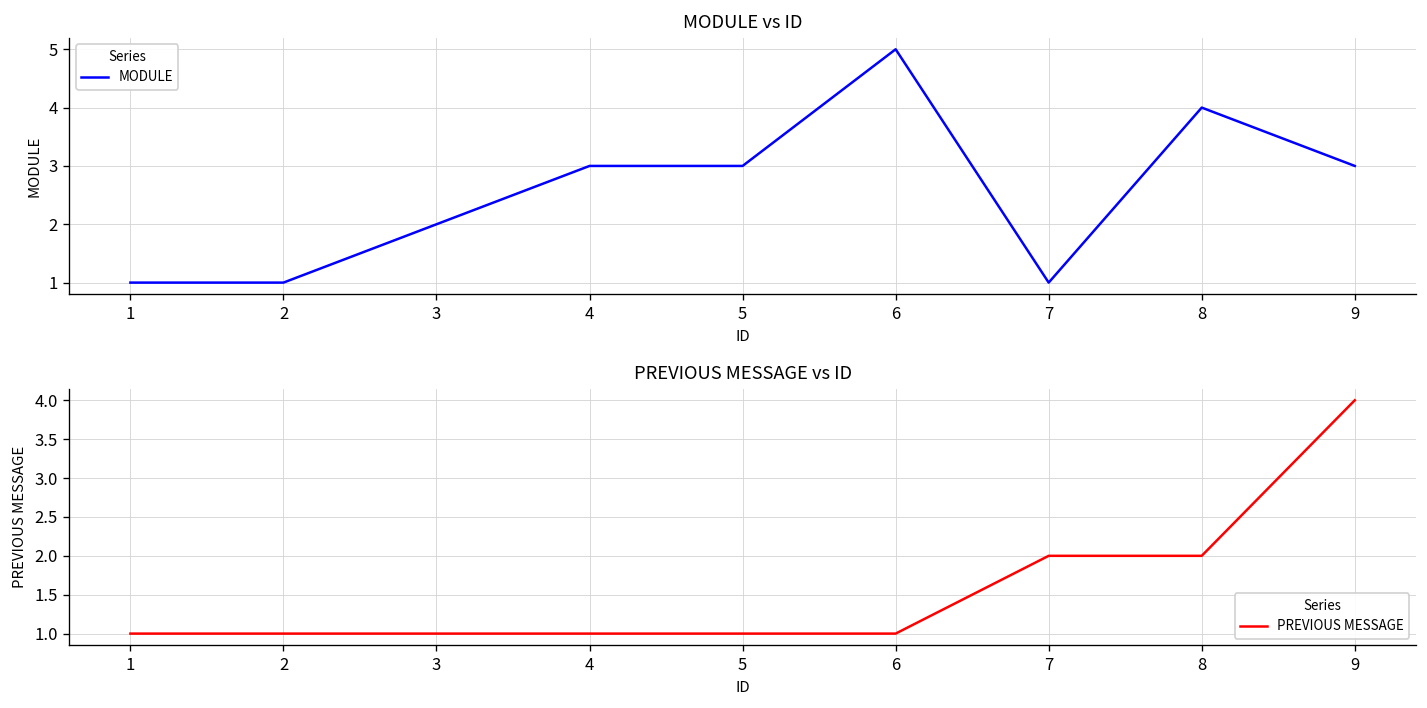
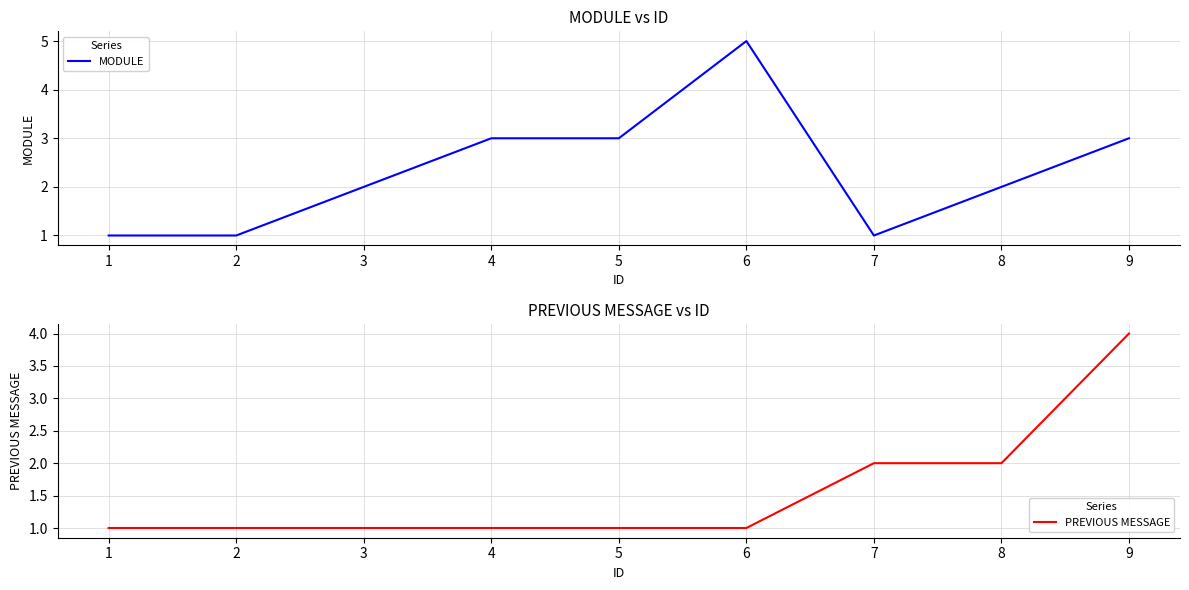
  {
    "MODULE vs ID": {
      "1": 1,
      "2": 1,
      "3": 2,
      "4": 3,
      "5": 3,
      "6": 5,
      "7": 1,
-     "8": 4,
+     "8": 2,
      "9": 3
    },
    "PREVIOUS MESSAGE vs ID": {
      "1": 1.0,
      "2": 1.0,
      "3": 1.0,
      "4": 1.0,
      "5": 1.0,
      "6": 1.0,
      "7": 2.0,
      "8": 2.0,
      "9": 4.0
    }
  }
